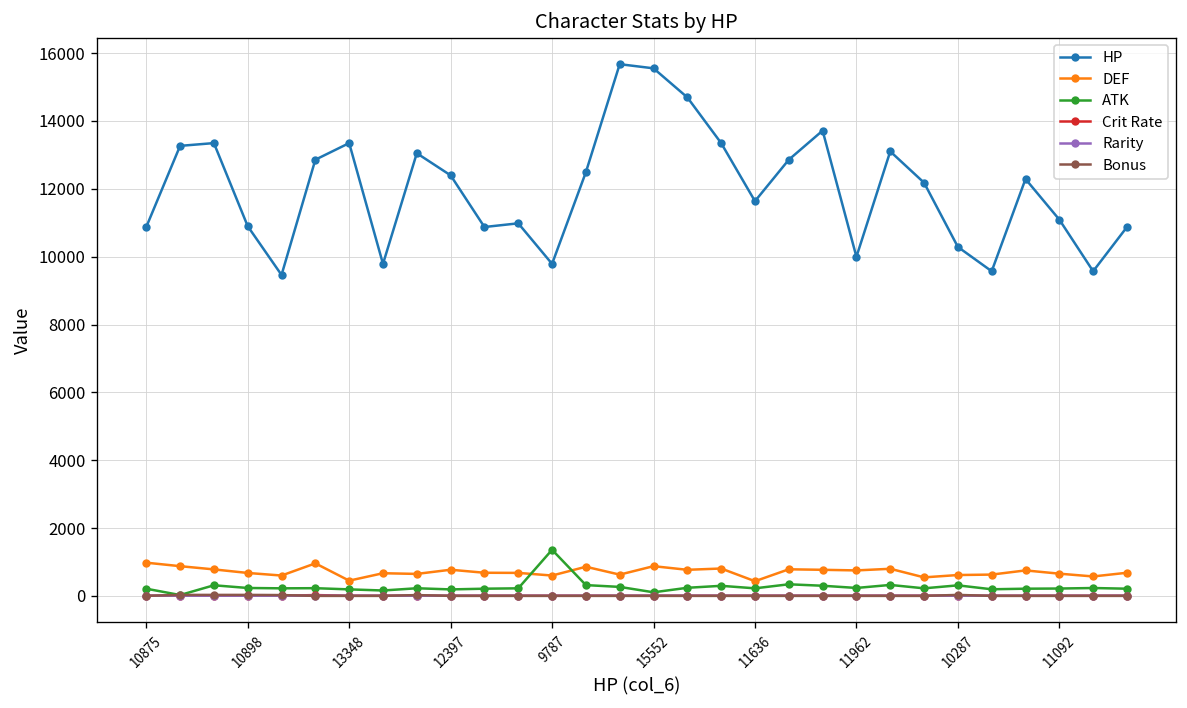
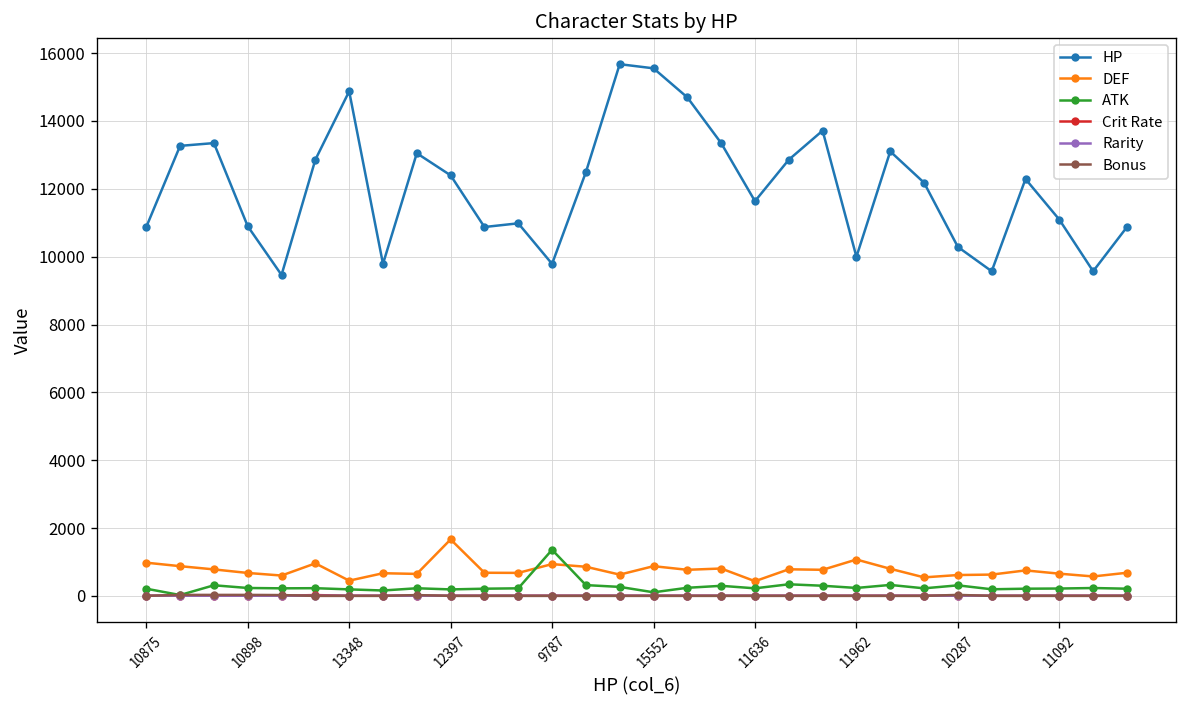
  {
    "HP": {
      "10875": 10900,
      "10898": 10900,
-     "13348": 13300,
+     "13348": 14900,
      "12397": 12400,
      "9787": 9800,
      "15552": 15600,
      "11636": 11600,
      "11962": 10000,
      "10287": 10300,
      "11092": 11100
    },
    "DEF": {
      "10875": 1000,
      "10898": 700,
      "13348": 400,
-     "12397": 800,
-     "9787": 600,
+     "12397": 1700,
+     "9787": 900,
      "15552": 900,
      "11636": 400,
-     "11962": 800,
+     "11962": 1100,
      "10287": 600,
      "11092": 700
    },
    "ATK": {
      "10875": 200,
      "10898": 200,
      "13348": 200,
      "12397": 200,
      "9787": 1400,
      "15552": 100,
      "11636": 200,
      "11962": 200,
      "10287": 300,
      "11092": 200
    }
  }
